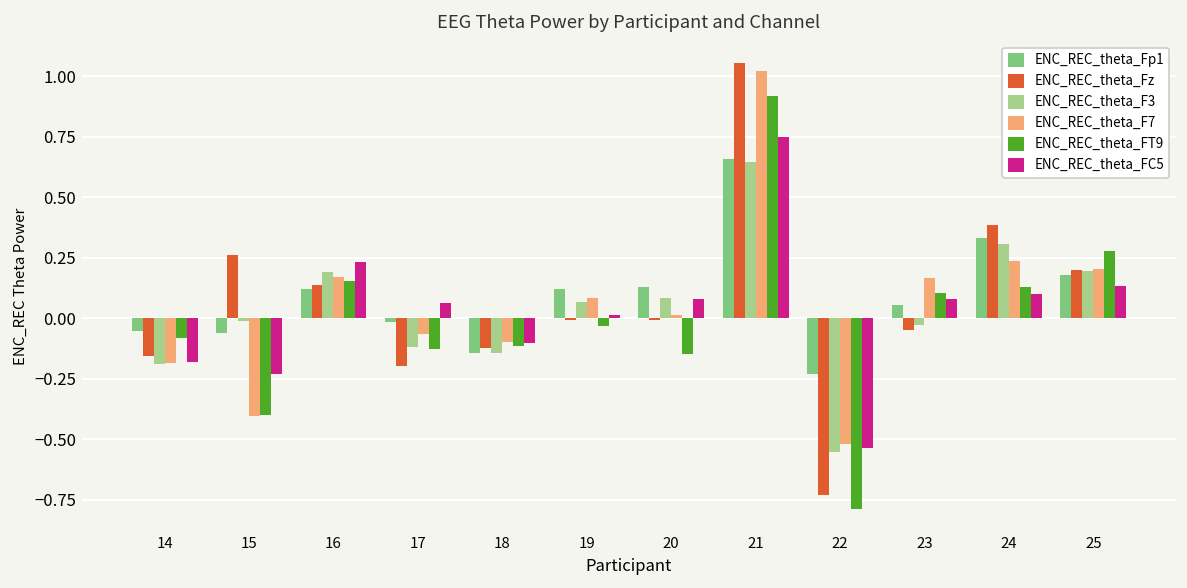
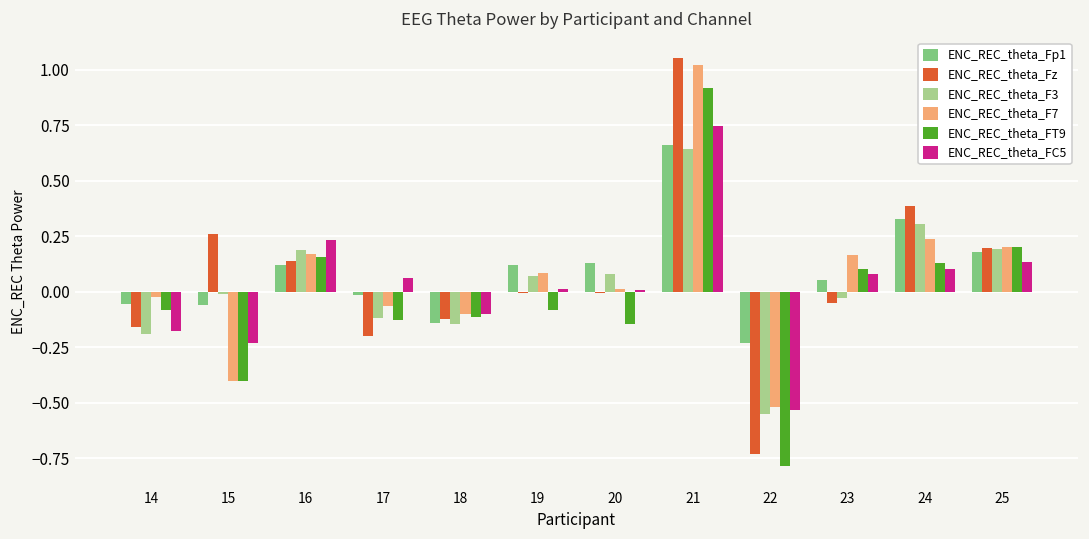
  {
    "ENC_REC_theta_Fz": {
      "14": -0.16,
      "15": 0.26,
      "16": 0.14,
      "17": -0.20,
      "18": -0.12,
      "21": 1.05,
      "22": -0.73,
      "23": -0.05,
      "24": 0.39,
      "25": 0.20
    },
    "ENC_REC_theta_F7": {
-     "14": -0.18,
+     "14": -0.02,
      "15": -0.40,
      "16": 0.17,
      "17": -0.06,
      "18": -0.10,
      "19": 0.08,
      "20": 0.01,
      "21": 1.02,
      "22": -0.52,
      "23": 0.17,
      "24": 0.24,
      "25": 0.20
    },
    "ENC_REC_theta_FT9": {
      "14": -0.08,
      "15": -0.40,
      "16": 0.16,
      "17": -0.13,
      "18": -0.11,
-     "19": -0.03,
+     "19": -0.08,
      "20": -0.15,
      "21": 0.92,
      "22": -0.79,
      "23": 0.10,
      "24": 0.13,
-     "25": 0.28
+     "25": 0.20
    },
    "ENC_REC_theta_FC5": {
      "14": -0.18,
      "15": -0.23,
      "16": 0.23,
      "17": 0.06,
      "18": -0.10,
      "19": 0.01,
-     "20": 0.08,
+     "20": 0.01,
      "21": 0.75,
      "22": -0.53,
      "23": 0.08,
      "24": 0.10,
      "25": 0.13
    }
  }
